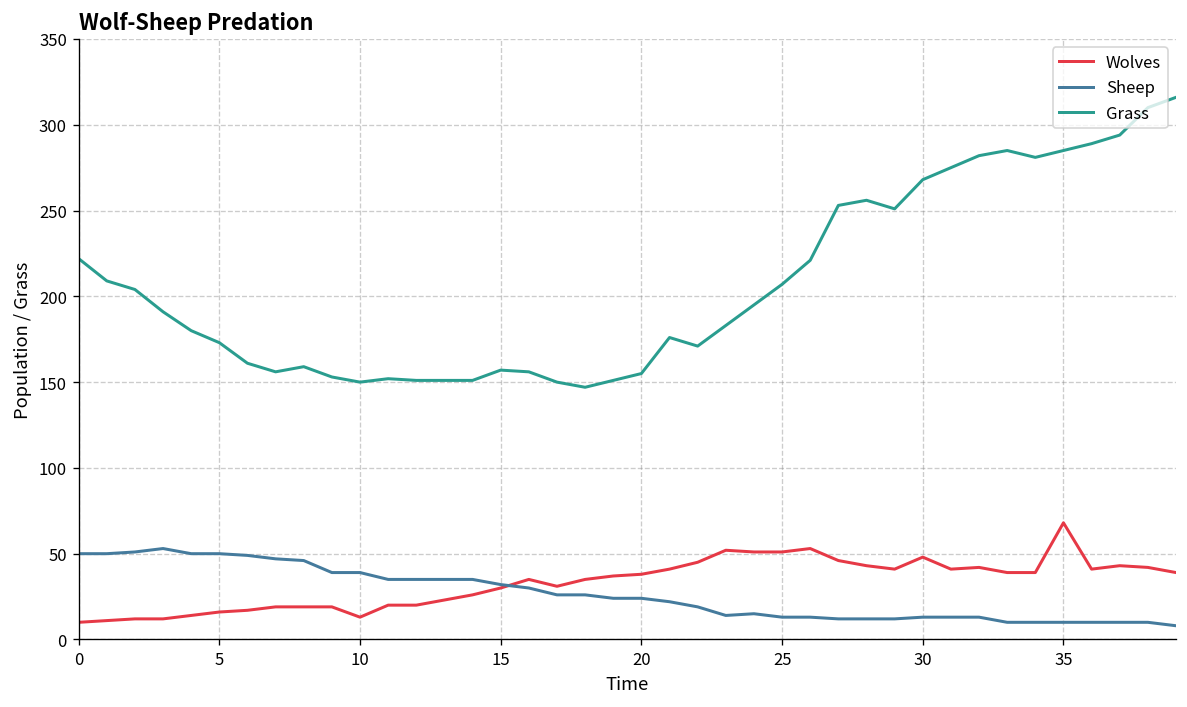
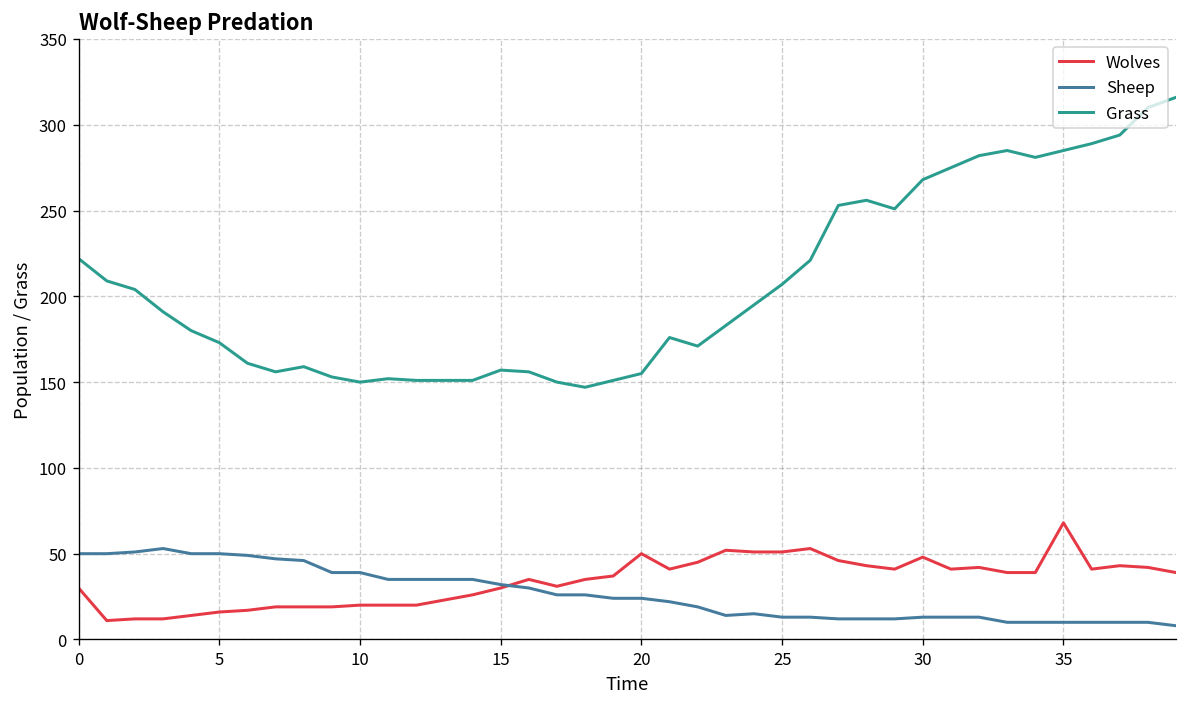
  {
    "Wolves": {
-     "0": 10,
+     "0": 30,
      "5": 16,
-     "10": 13,
+     "10": 20,
      "15": 30,
-     "20": 38,
+     "20": 50,
      "25": 51,
      "30": 48,
      "35": 68
    }
  }
